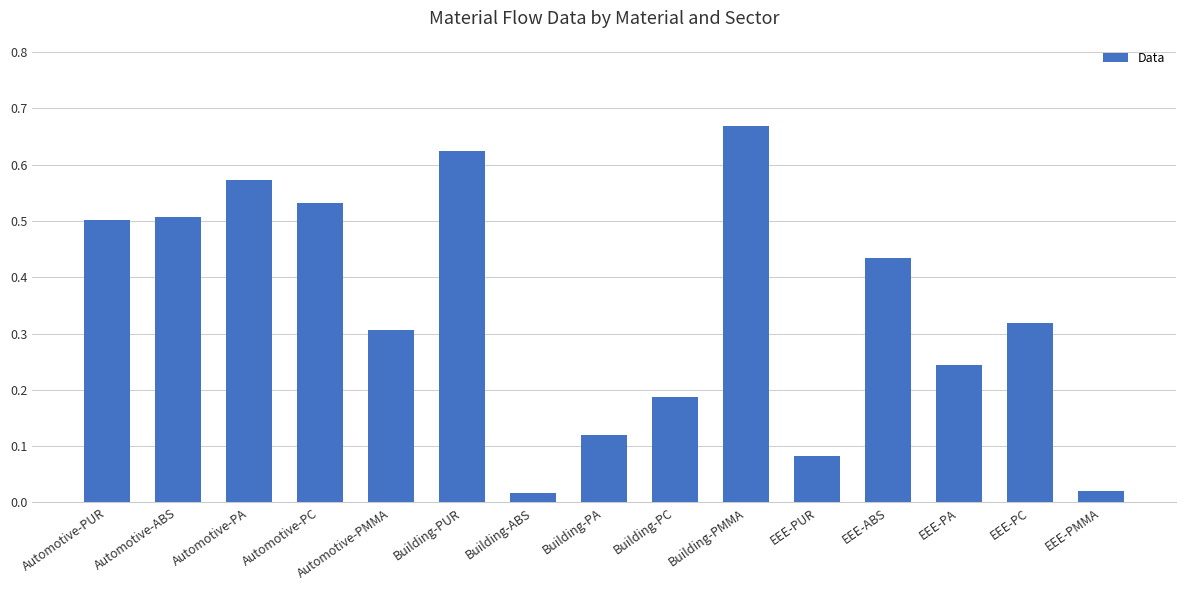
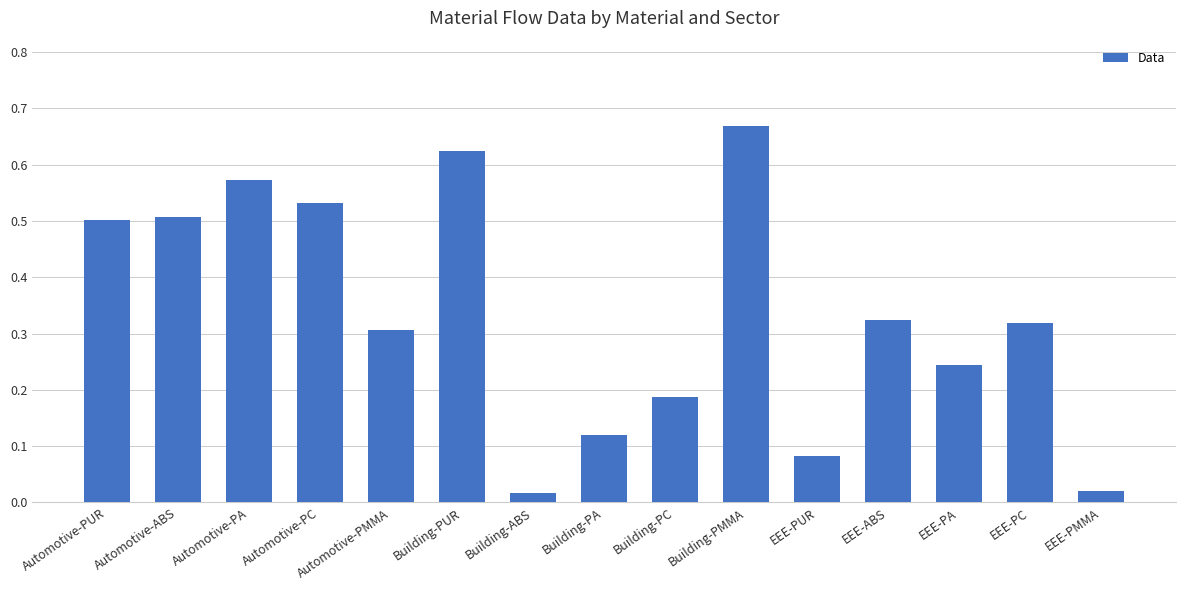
  {
    "Automotive-PUR": 0.50,
    "Automotive-ABS": 0.51,
    "Automotive-PA": 0.57,
    "Automotive-PC": 0.53,
    "Automotive-PMMA": 0.31,
    "Building-PUR": 0.62,
    "Building-ABS": 0.02,
    "Building-PA": 0.12,
    "Building-PC": 0.19,
    "Building-PMMA": 0.67,
    "EEE-PUR": 0.08,
-   "EEE-ABS": 0.43,
+   "EEE-ABS": 0.32,
    "EEE-PA": 0.24,
    "EEE-PC": 0.32,
    "EEE-PMMA": 0.02
  }
